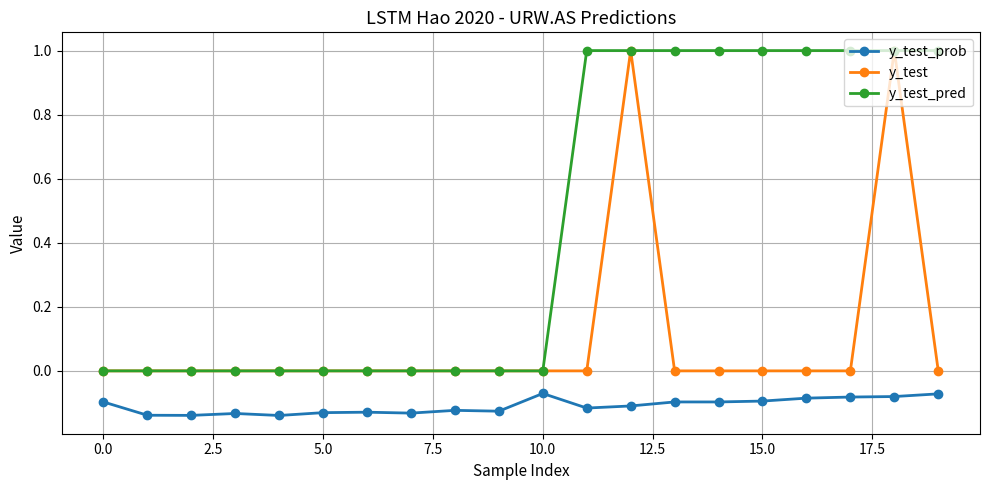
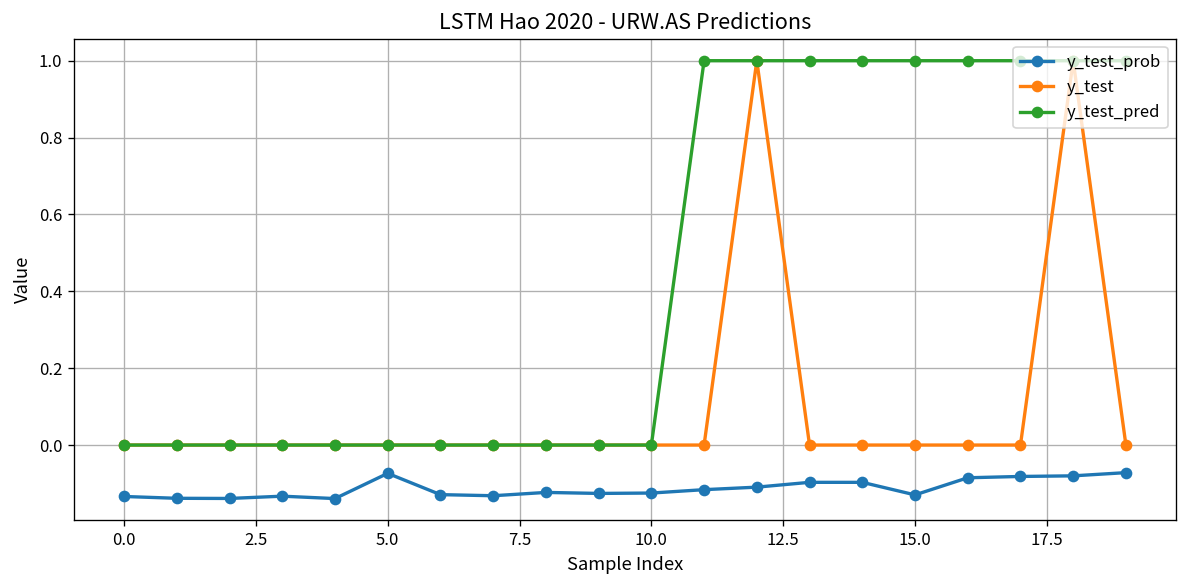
  {
    "y_test_prob": {
-     "0.0": -0.10,
-     "5.0": -0.13,
-     "10.0": -0.07,
-     "15.0": -0.09
+     "0.0": -0.13,
+     "5.0": -0.07,
+     "10.0": -0.12,
+     "15.0": -0.13
    },
    "y_test": {
      "15.0": 0.00
    },
    "y_test_pred": {
      "15.0": 1.00
    }
  }
